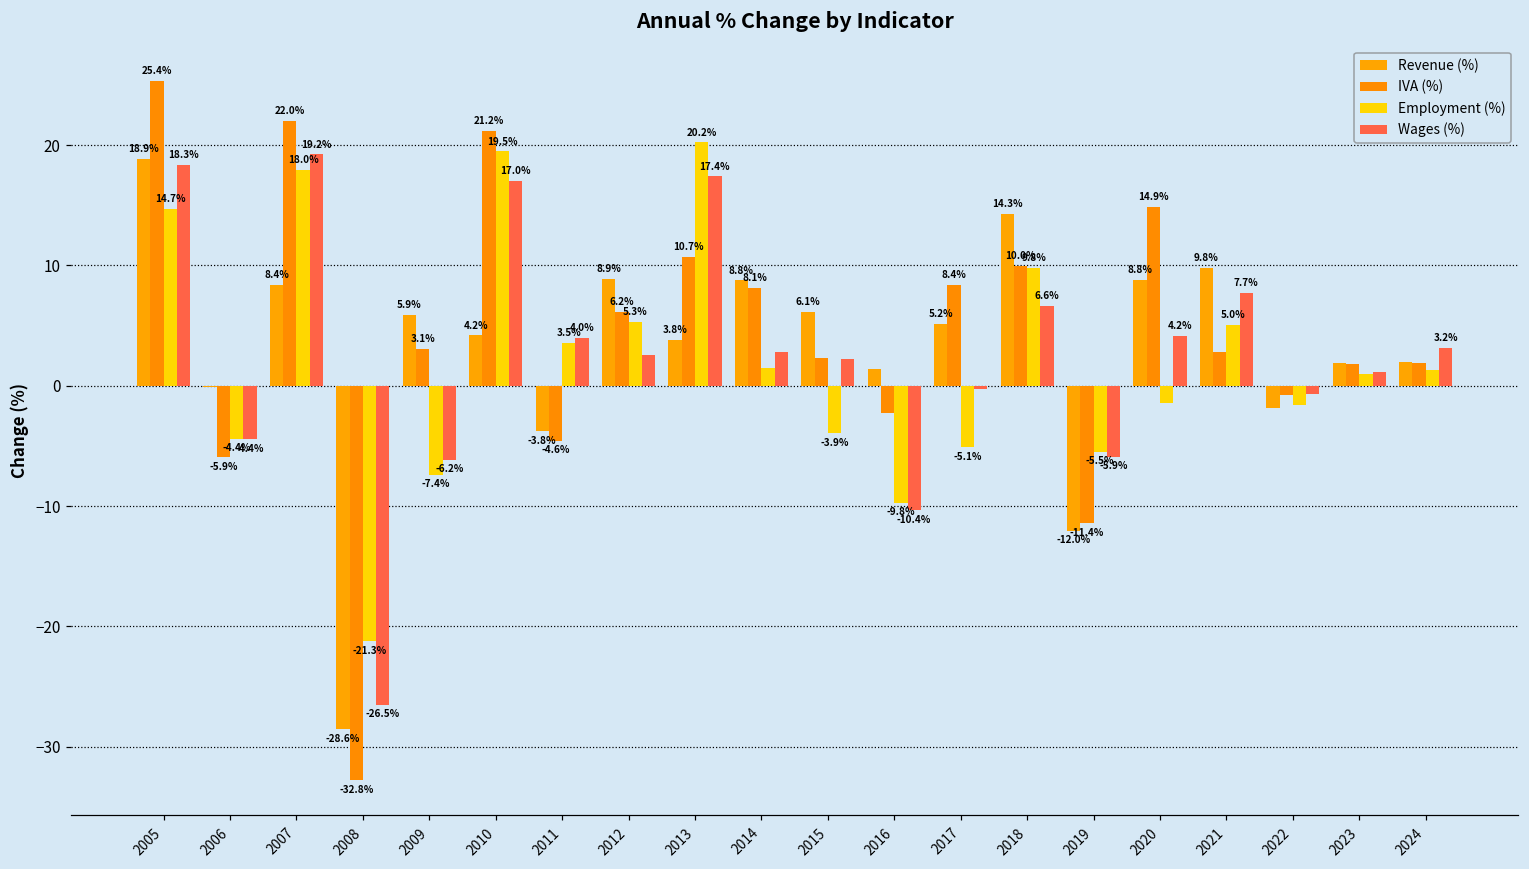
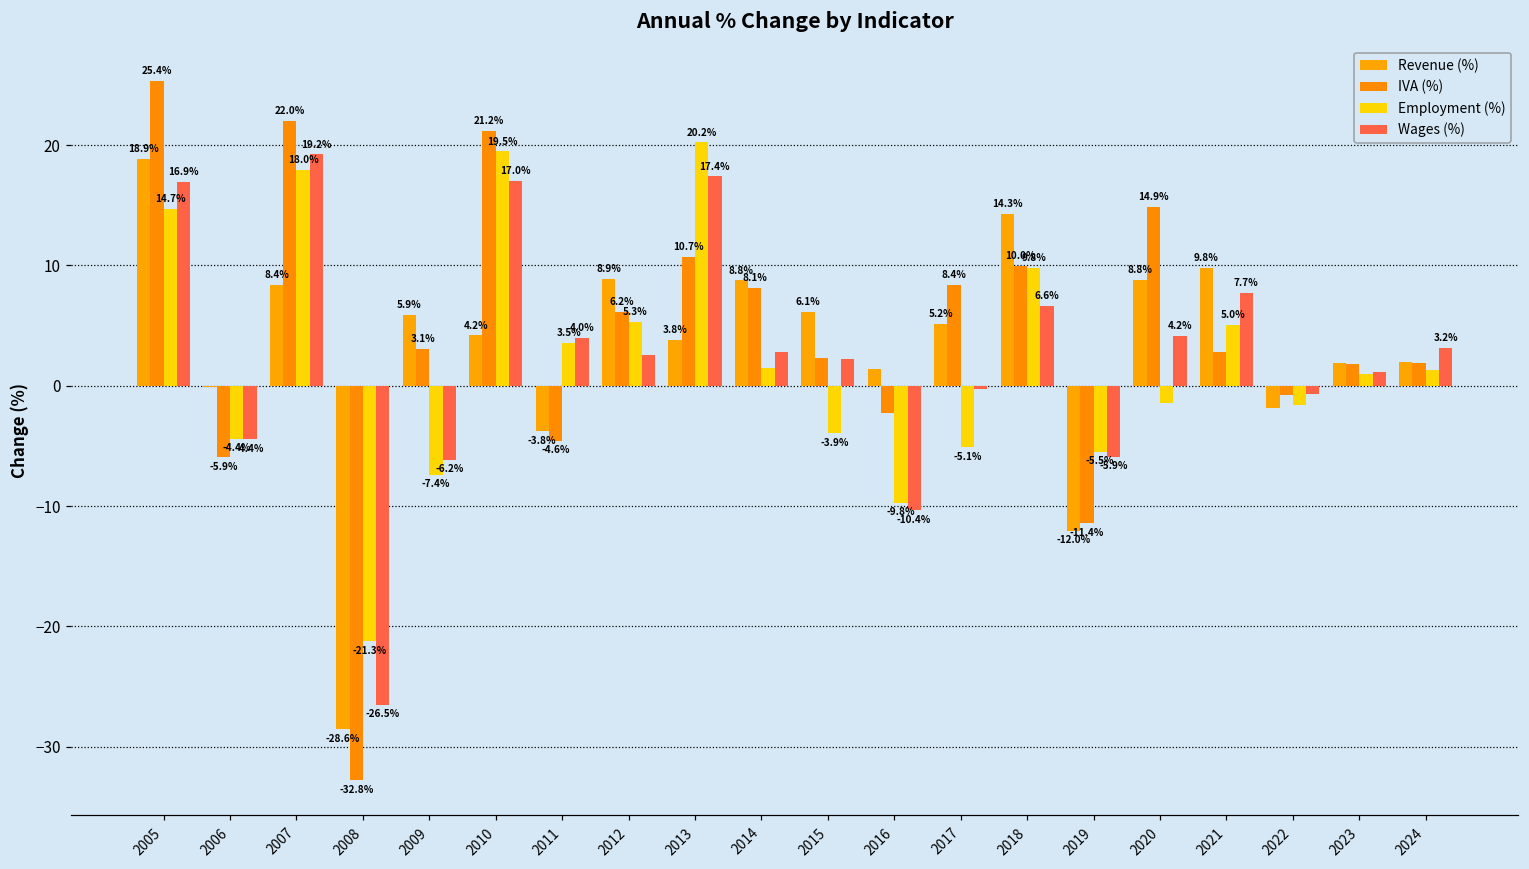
  {
    "Wages (%)": {
-     "2005": "18.3%",
+     "2005": "16.9%",
      "2007": "19.2%",
      "2008": "-26.5%",
      "2009": "-6.2%",
      "2010": "17.0%",
      "2013": "17.4%",
      "2016": "-10.4%",
      "2018": "6.6%",
      "2020": "4.2%",
      "2021": "7.7%",
      "2024": "3.2%"
    }
  }
